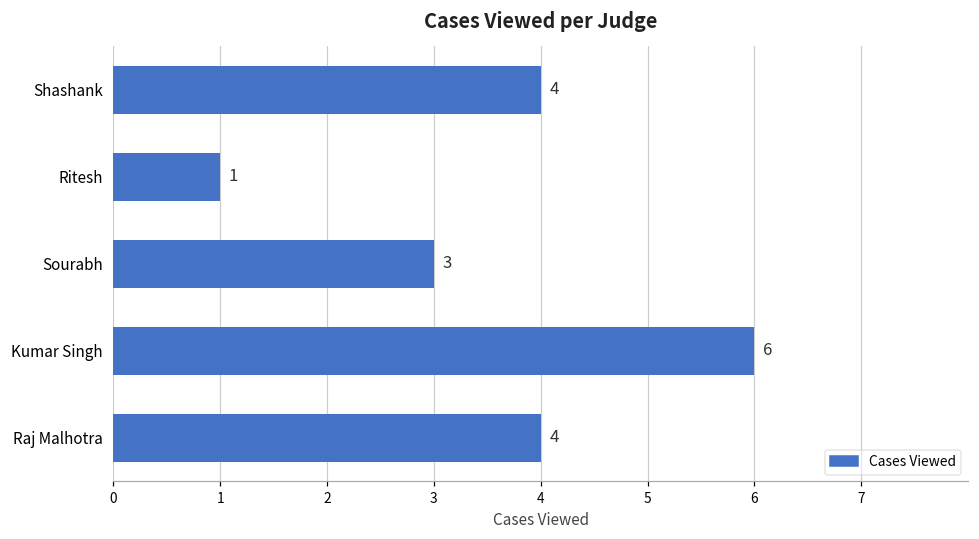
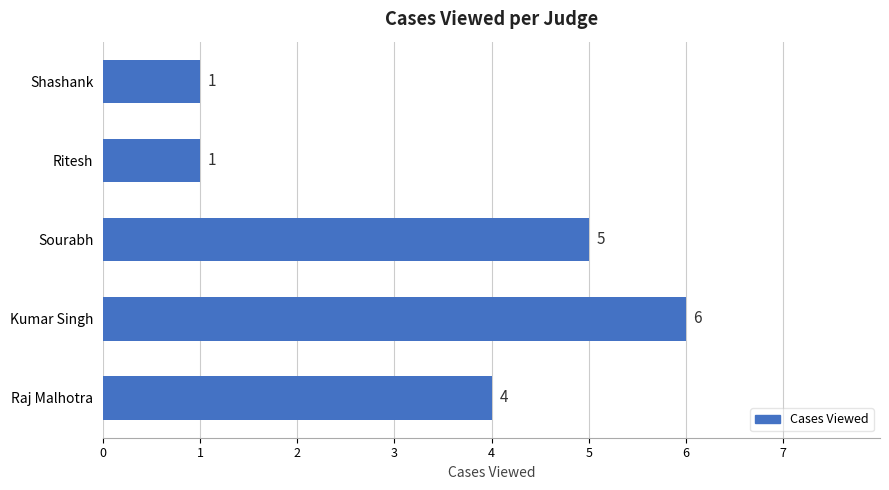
  {
-   "Shashank": 4,
+   "Shashank": 1,
    "Ritesh": 1,
-   "Sourabh": 3,
+   "Sourabh": 5,
    "Kumar Singh": 6,
    "Raj Malhotra": 4
  }
